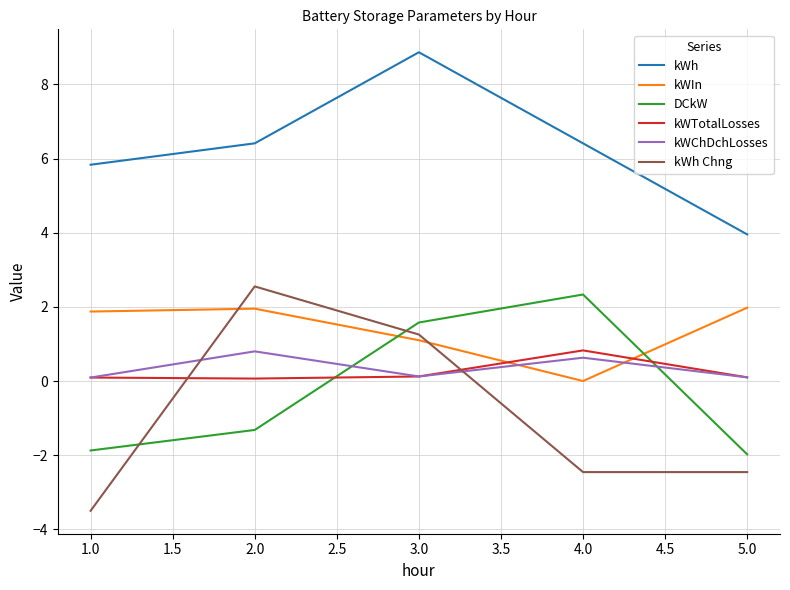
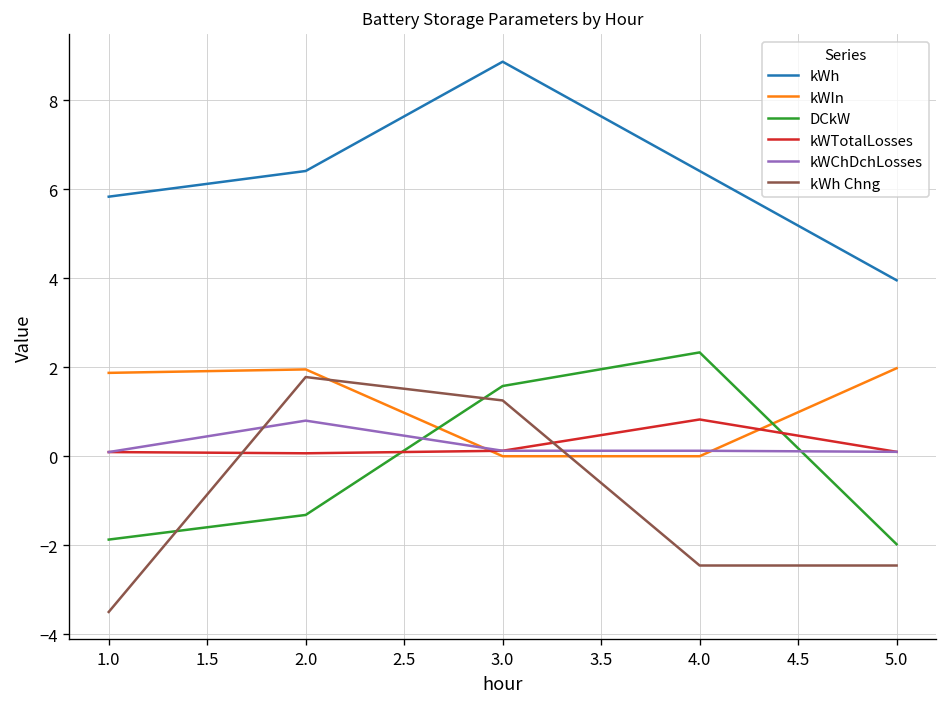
  {
    "kWh": {
      "1.0": 5.8,
      "2.0": 6.4,
      "3.0": 8.9,
      "4.0": 6.4,
      "5.0": 4.0
    },
    "kWIn": {
      "1.0": 1.9,
      "2.0": 2.0,
-     "3.0": 1.1,
+     "3.0": 0.0,
      "4.0": 0.0,
      "5.0": 2.0
    },
    "DCkW": {
      "1.0": -1.9,
      "2.0": -1.3,
      "3.0": 1.6,
      "4.0": 2.3,
      "5.0": -2.0
    },
    "kWTotalLosses": {
      "2.0": 0.1,
      "4.0": 0.8
    },
    "kWChDchLosses": {
      "2.0": 0.8,
-     "4.0": 0.6
+     "4.0": 0.1
    },
    "kWh Chng": {
      "1.0": -3.5,
-     "2.0": 2.6,
+     "2.0": 1.8,
      "3.0": 1.3,
      "4.0": -2.5,
      "5.0": -2.5
    }
  }
